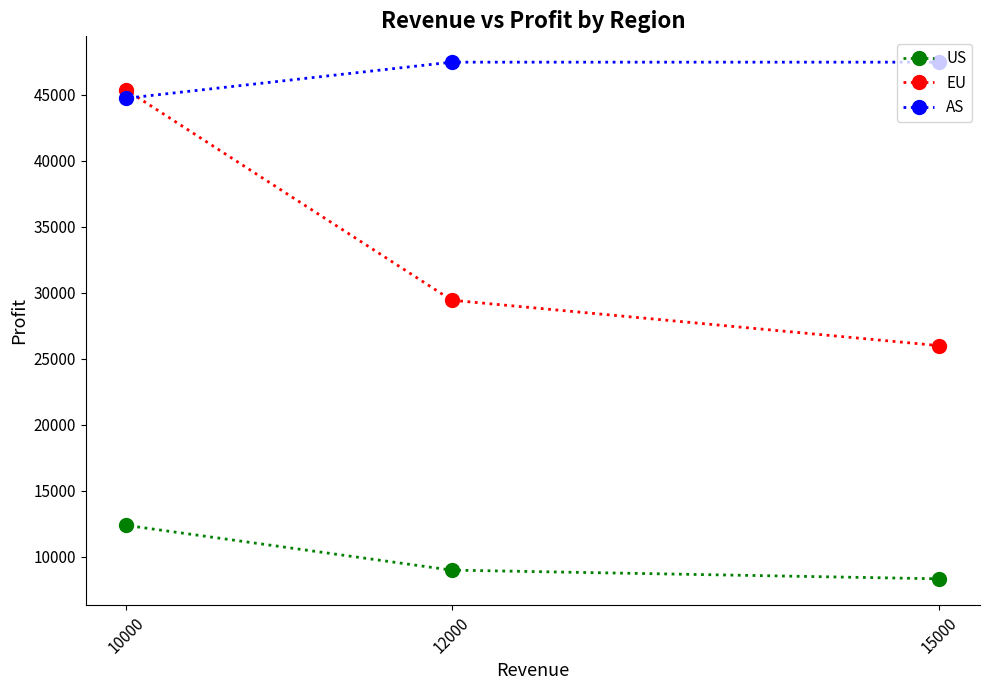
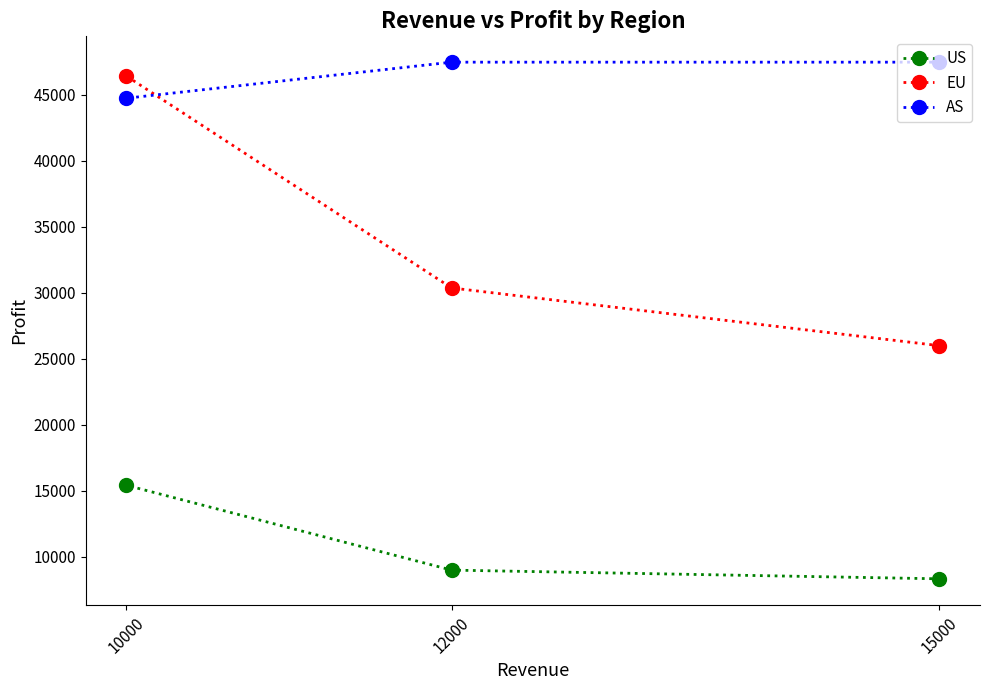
  {
    "US": {
-     "10000": 12400,
+     "10000": 15400,
      "12000": 9000,
      "15000": 8300
    },
    "EU": {
-     "10000": 45300,
-     "12000": 29400,
+     "10000": 46400,
+     "12000": 30400,
      "15000": 26000
    },
    "AS": {
      "10000": 44700,
      "12000": 47500
    }
  }
